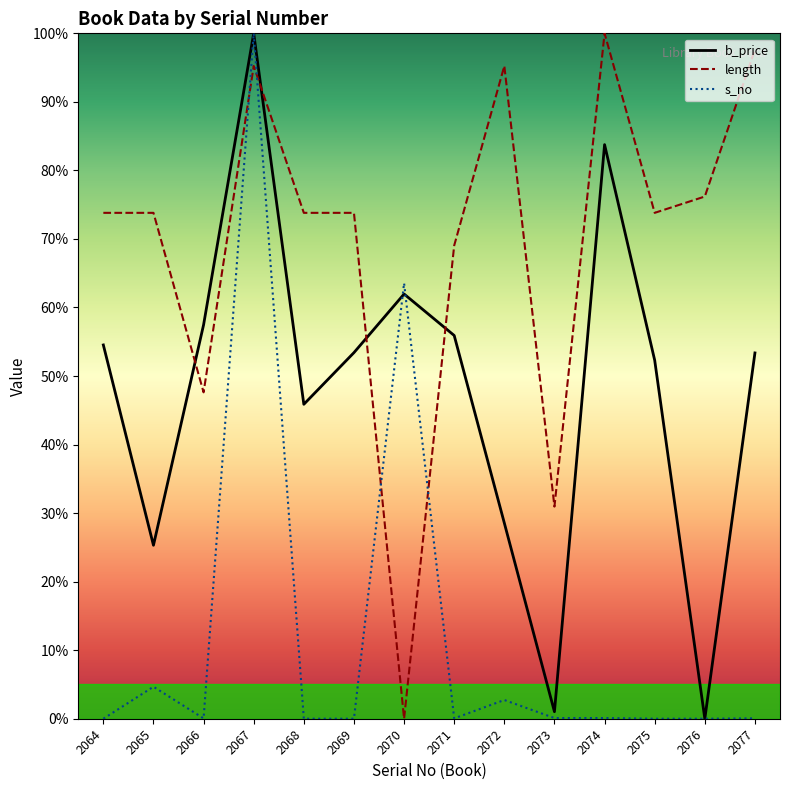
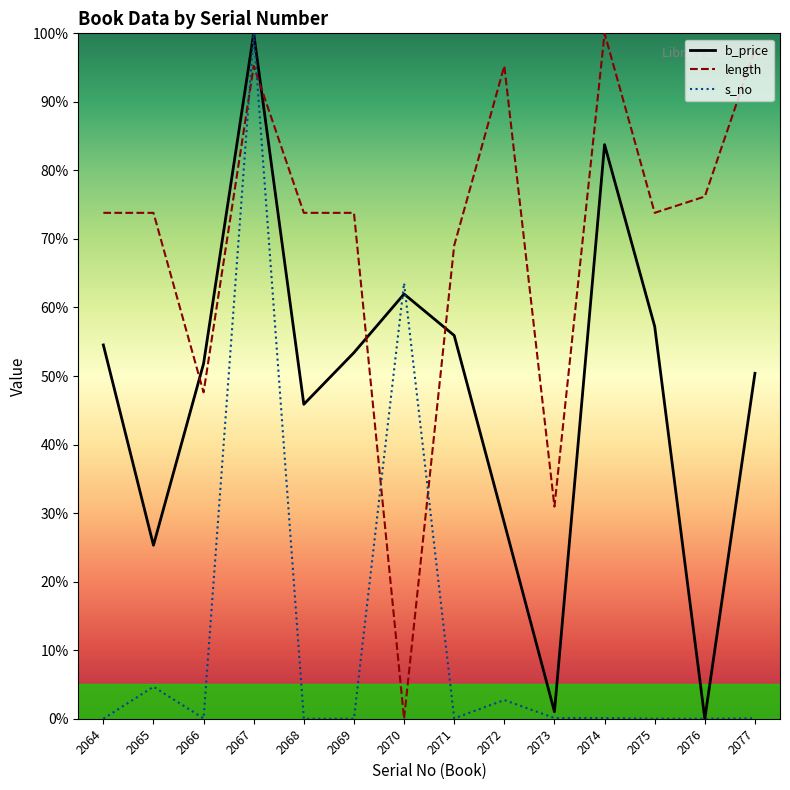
  {
    "b_price": {
      "2064": "55%",
      "2065": "25%",
-     "2066": "57%",
+     "2066": "52%",
      "2068": "46%",
      "2069": "53%",
      "2070": "62%",
      "2071": "56%",
      "2072": "29%",
      "2074": "84%",
-     "2075": "52%",
-     "2077": "53%"
+     "2075": "57%",
+     "2077": "50%"
    },
    "length": {
      "2064": "74%",
      "2065": "74%",
      "2066": "48%",
      "2067": "95%",
      "2068": "74%",
      "2069": "74%",
      "2071": "69%",
      "2072": "95%",
      "2073": "31%",
      "2074": "100%",
      "2075": "74%",
      "2076": "76%"
    },
    "s_no": {
      "2070": "64%"
    }
  }
